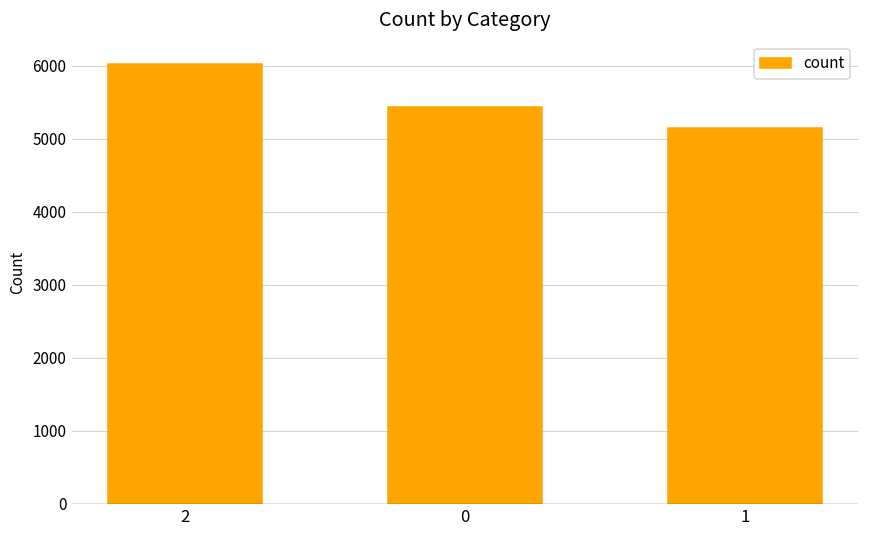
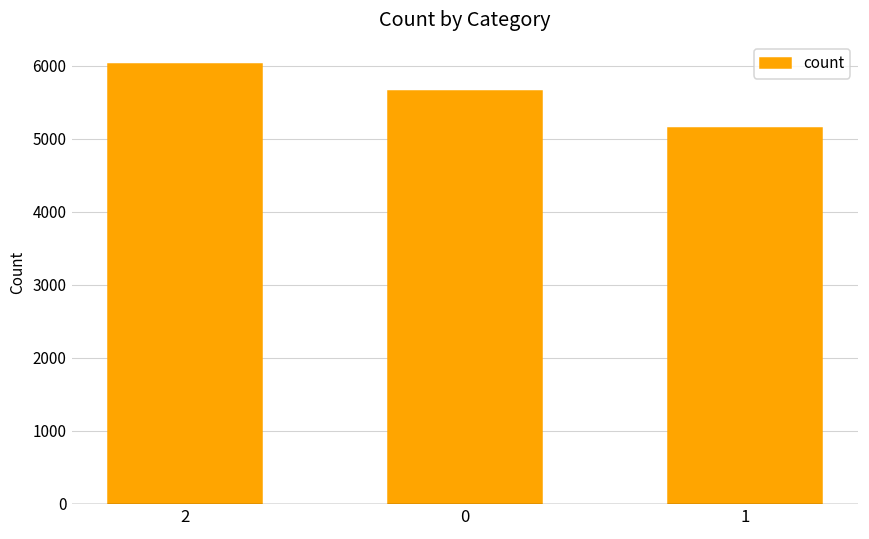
  {
    "2": 6000,
-   "0": 5400,
+   "0": 5700,
    "1": 5200
  }
